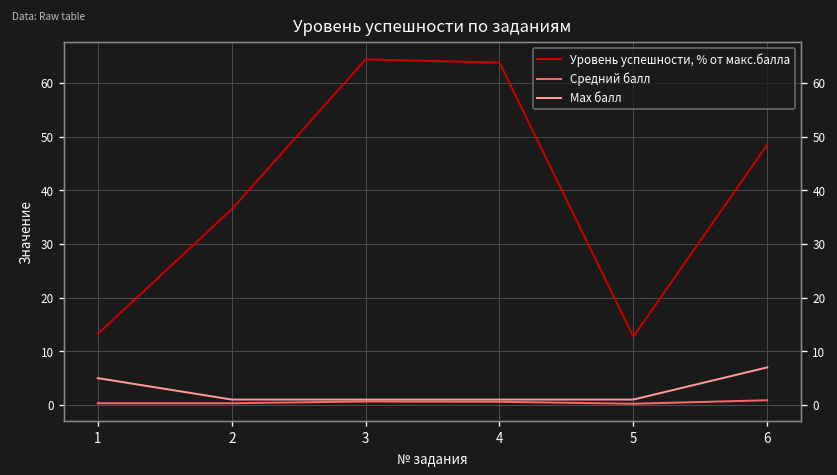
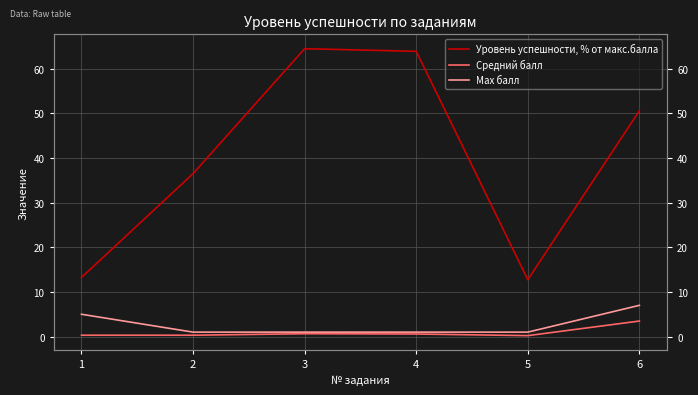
  {
    "Уровень успешности, % от макс.балла": {
      "1": 13,
      "2": 36,
      "3": 64,
      "4": 64,
      "5": 13,
-     "6": 49
+     "6": 51
    },
    "Средний балл": {
      "1": 0,
      "2": 0,
      "5": 0,
-     "6": 1
+     "6": 3
    },
    "Max балл": {
      "1": 5,
      "2": 1,
      "5": 1,
      "6": 7
    }
  }
